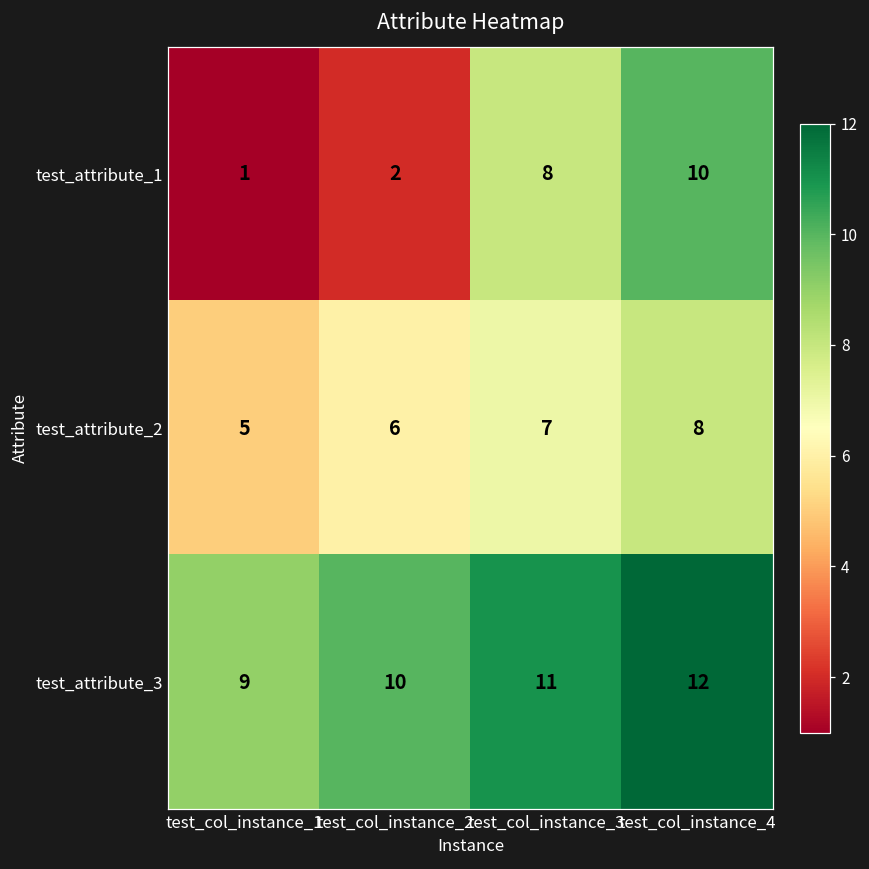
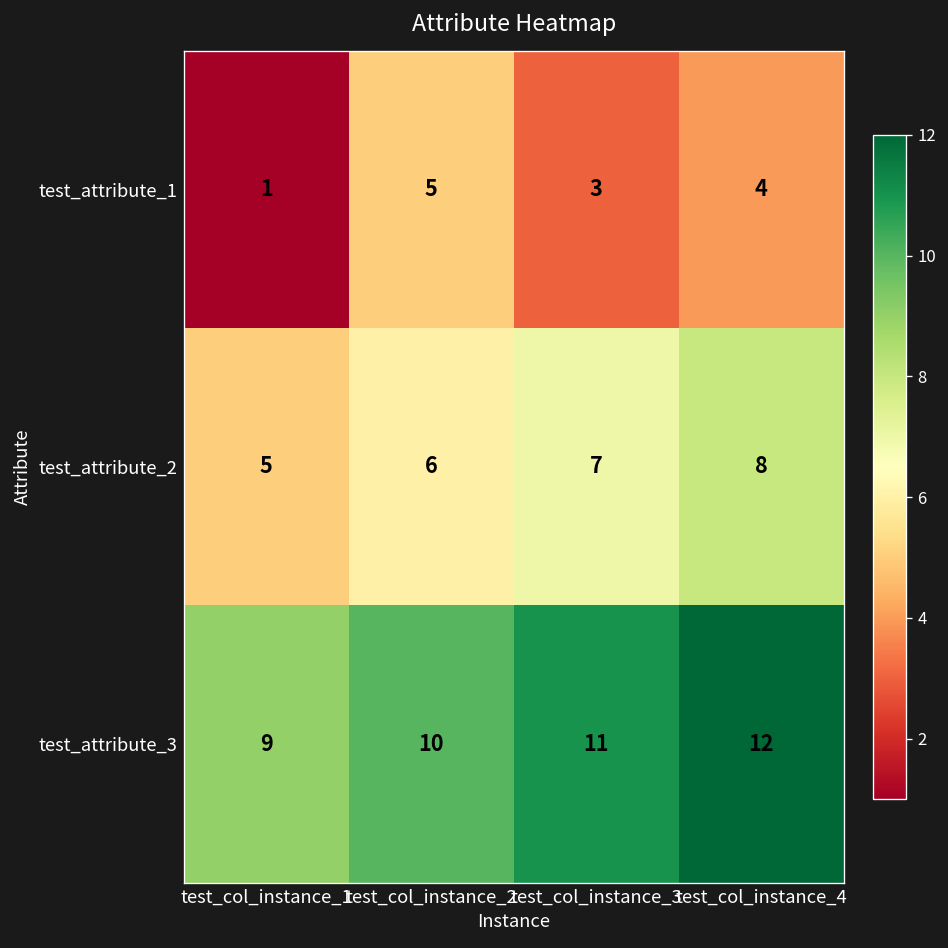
  {
    "test_attribute_1": {
      "test_col_instance_1": 1,
-     "test_col_instance_2": 2,
-     "test_col_instance_3": 8,
-     "test_col_instance_4": 10
+     "test_col_instance_2": 5,
+     "test_col_instance_3": 3,
+     "test_col_instance_4": 4
    },
    "test_attribute_2": {
      "test_col_instance_1": 5,
      "test_col_instance_2": 6,
      "test_col_instance_3": 7,
      "test_col_instance_4": 8
    },
    "test_attribute_3": {
      "test_col_instance_1": 9,
      "test_col_instance_2": 10,
      "test_col_instance_3": 11,
      "test_col_instance_4": 12
    }
  }
